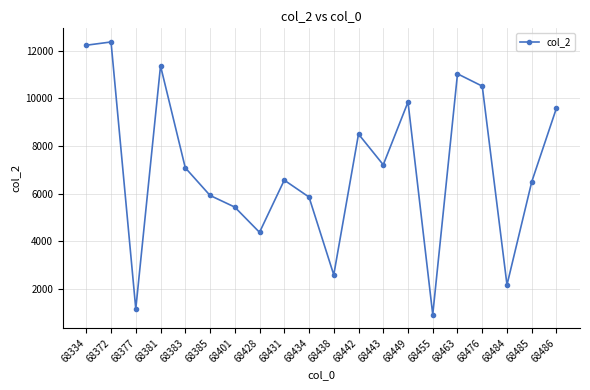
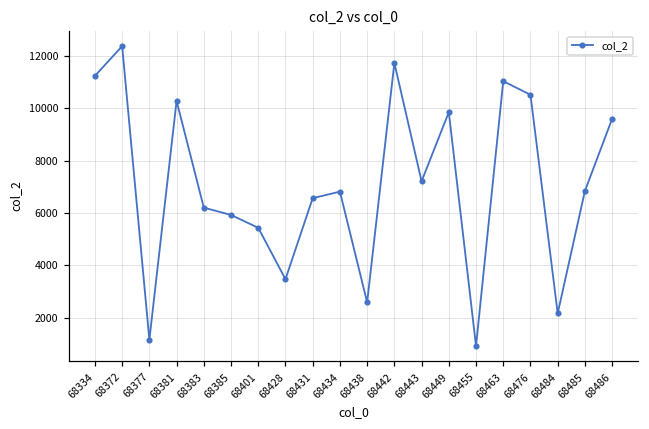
  {
-   "68334": 12200,
+   "68334": 11200,
    "68372": 12400,
    "68377": 1200,
-   "68381": 11400,
-   "68383": 7100,
+   "68381": 10300,
+   "68383": 6200,
    "68385": 5900,
    "68401": 5400,
-   "68428": 4400,
+   "68428": 3500,
    "68431": 6600,
-   "68434": 5900,
+   "68434": 6800,
    "68438": 2600,
-   "68442": 8500,
+   "68442": 11700,
    "68443": 7200,
    "68449": 9800,
    "68455": 900,
    "68463": 11000,
    "68476": 10500,
    "68484": 2200,
-   "68485": 6500,
+   "68485": 6800,
    "68486": 9600
  }
